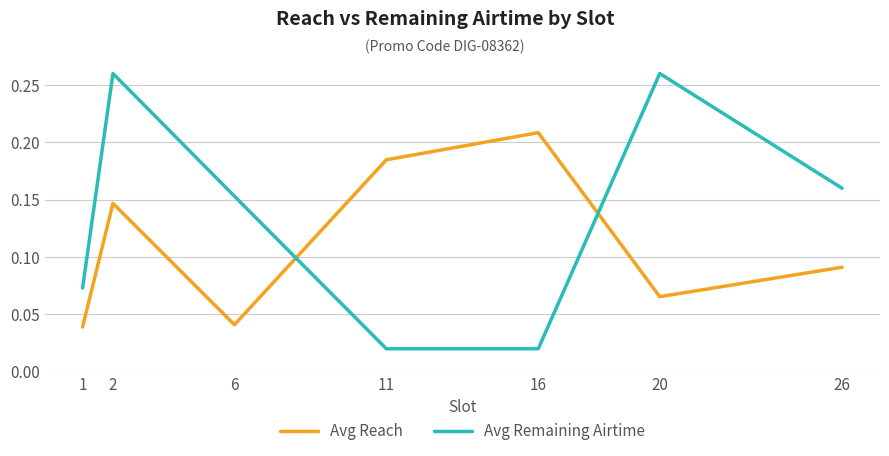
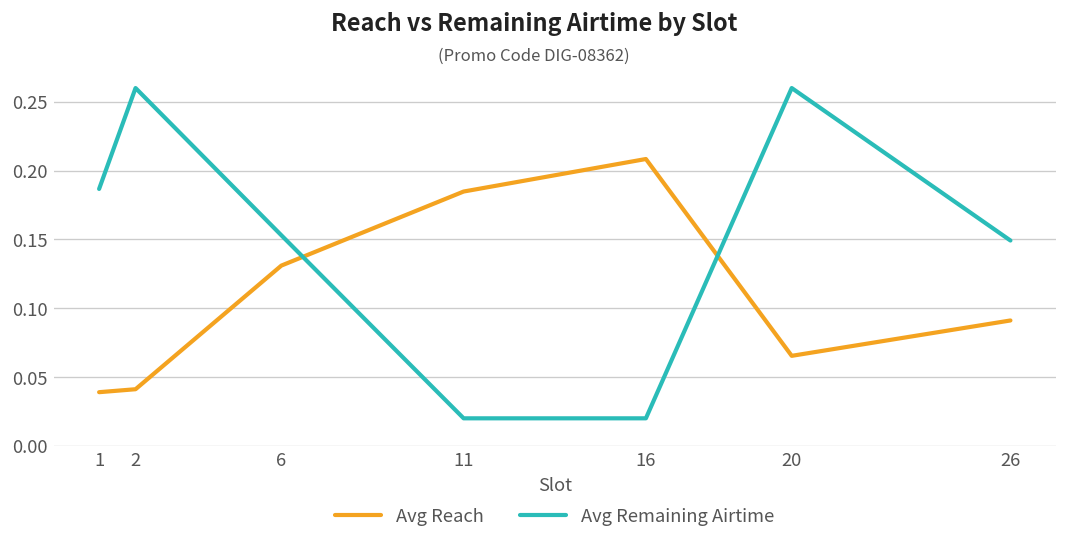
  {
    "Avg Reach": {
      "1": 0.039,
-     "2": 0.147,
-     "6": 0.041,
+     "2": 0.041,
+     "6": 0.131,
      "11": 0.185,
      "16": 0.208,
      "20": 0.065,
      "26": 0.091
    },
    "Avg Remaining Airtime": {
-     "1": 0.073,
+     "1": 0.187,
      "2": 0.260,
      "6": 0.153,
      "11": 0.020,
      "16": 0.020,
      "20": 0.260,
-     "26": 0.160
+     "26": 0.149
    }
  }
